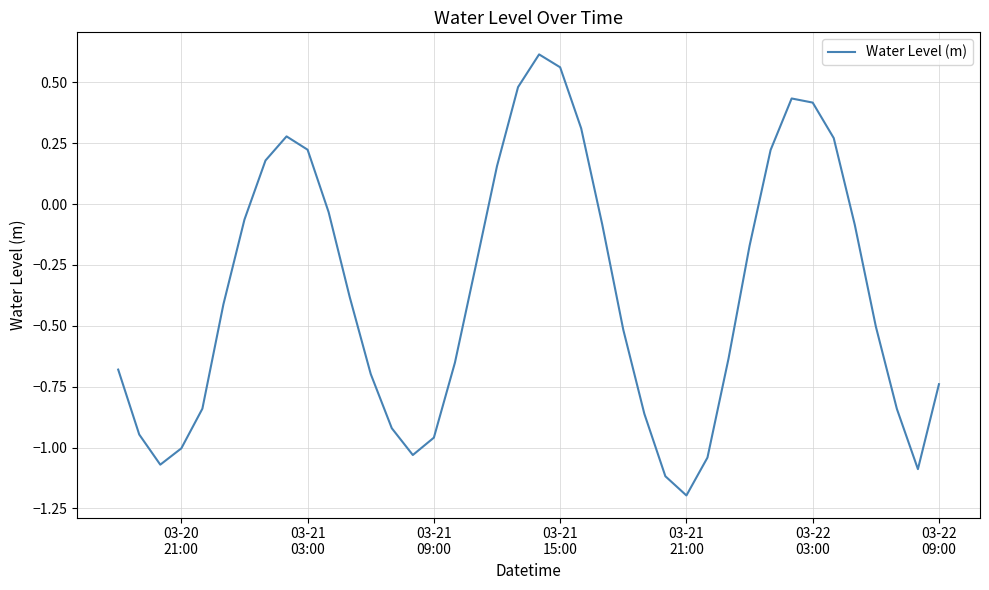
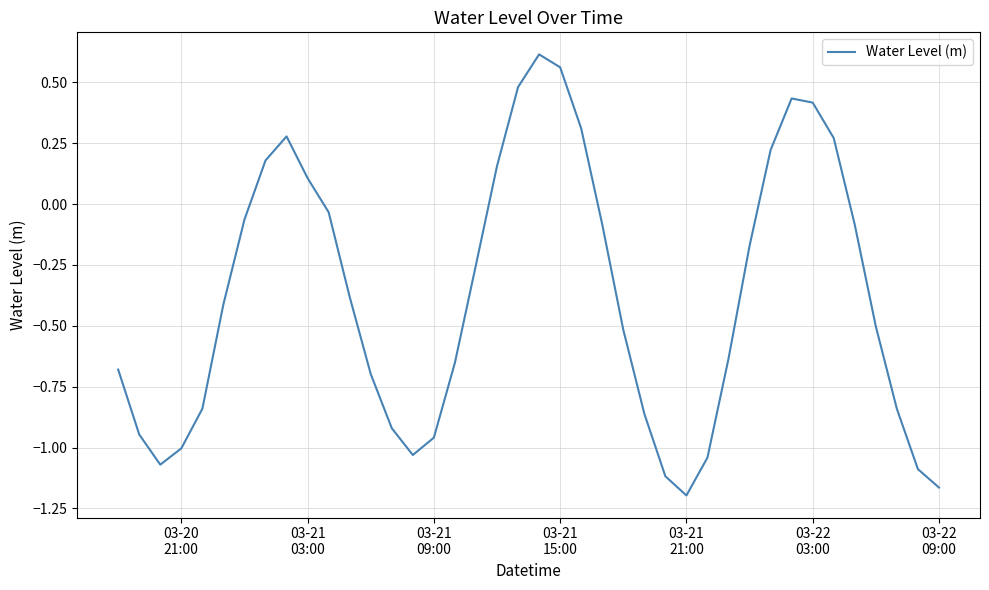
  {
    "03-20 21:00": -1.00,
-   "03-21 03:00": 0.22,
+   "03-21 03:00": 0.11,
    "03-21 09:00": -0.96,
    "03-21 15:00": 0.56,
    "03-21 21:00": -1.20,
    "03-22 03:00": 0.42,
-   "03-22 09:00": -0.74
+   "03-22 09:00": -1.16
  }
